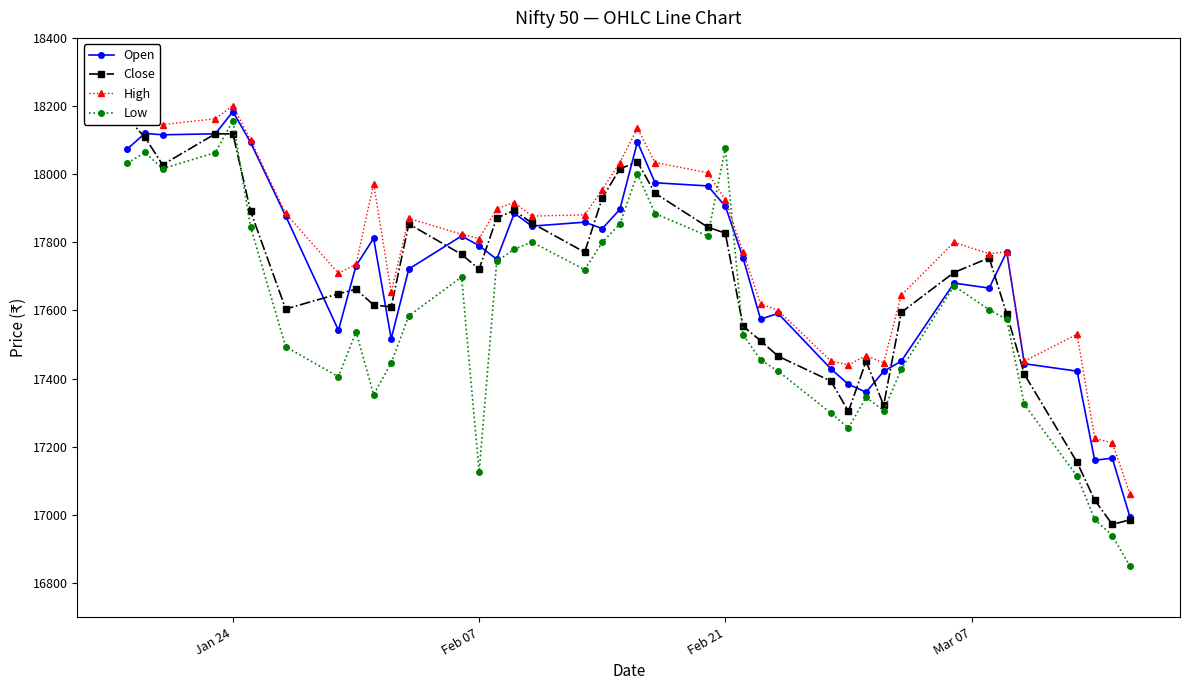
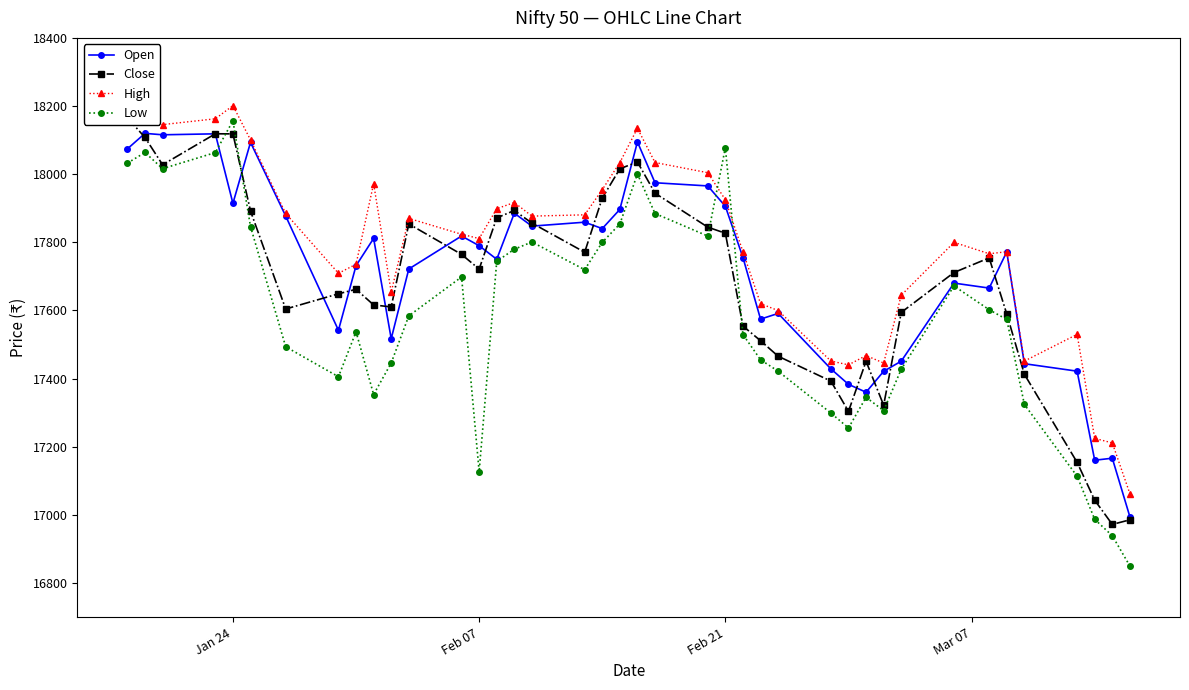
  {
    "Open": {
-     "Jan 24": 18180,
+     "Jan 24": 17910,
      "Feb 07": 17790,
      "Feb 21": 17910
    },
    "Close": {
      "Jan 24": 18120,
      "Feb 07": 17720,
      "Feb 21": 17830
    },
    "High": {
      "Jan 24": 18200,
      "Feb 07": 17810,
      "Feb 21": 17920
    },
    "Low": {
      "Jan 24": 18160,
      "Feb 07": 17130,
      "Feb 21": 18080
    }
  }
